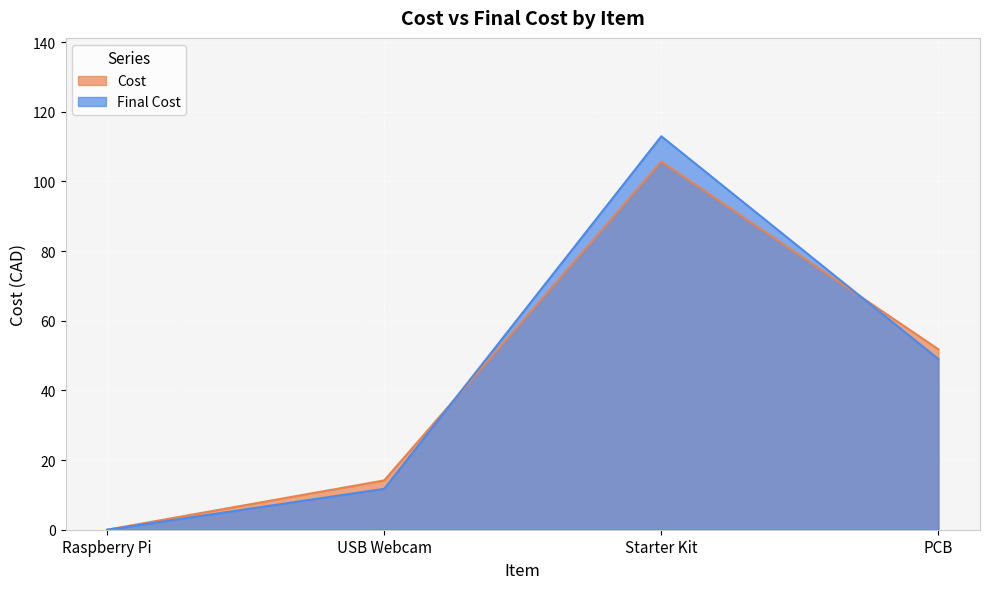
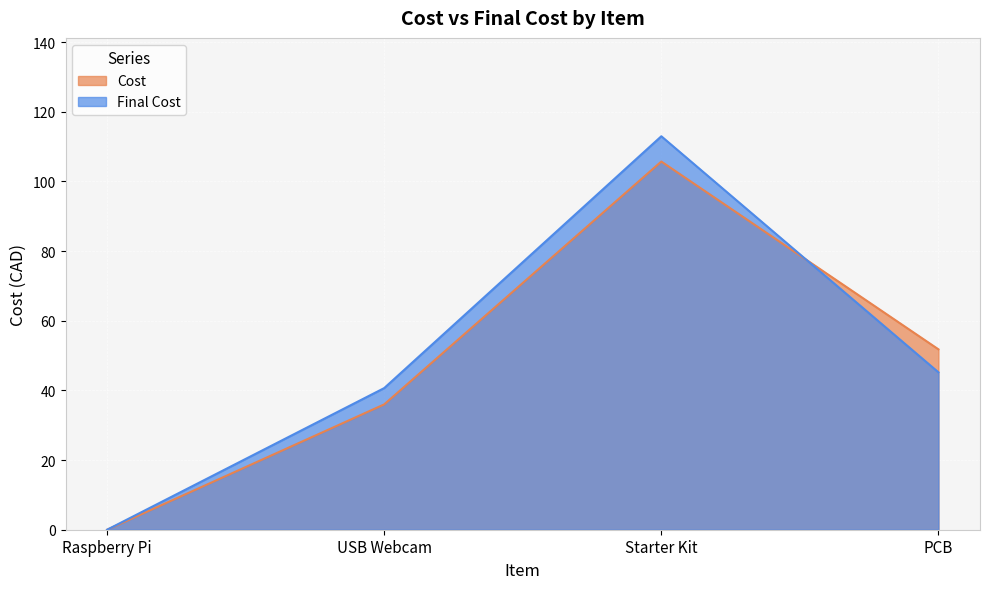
  {
    "Cost": {
-     "USB Webcam": 14,
+     "USB Webcam": 36,
      "Starter Kit": 106,
      "PCB": 52
    },
    "Final Cost": {
-     "USB Webcam": 12,
+     "USB Webcam": 41,
      "Starter Kit": 113,
-     "PCB": 49
+     "PCB": 45
    }
  }
